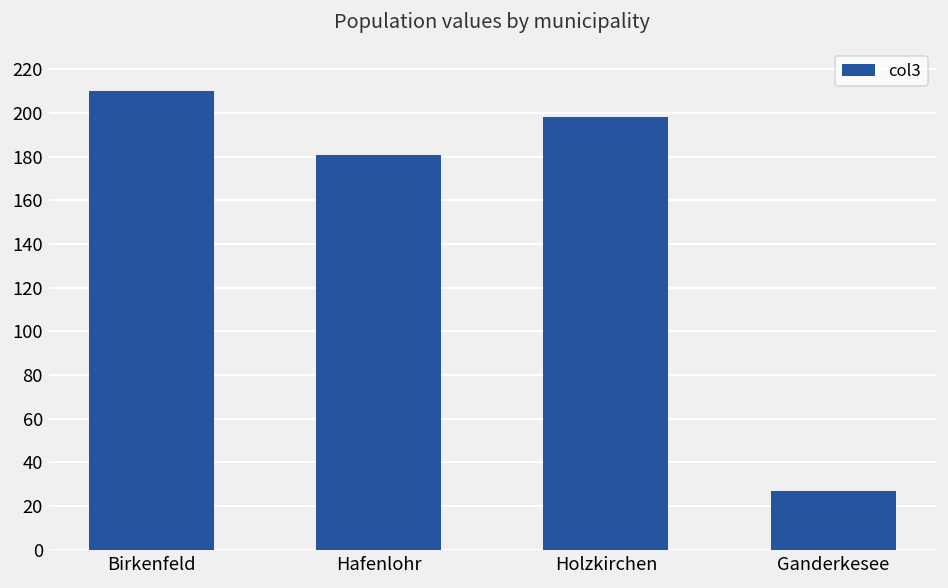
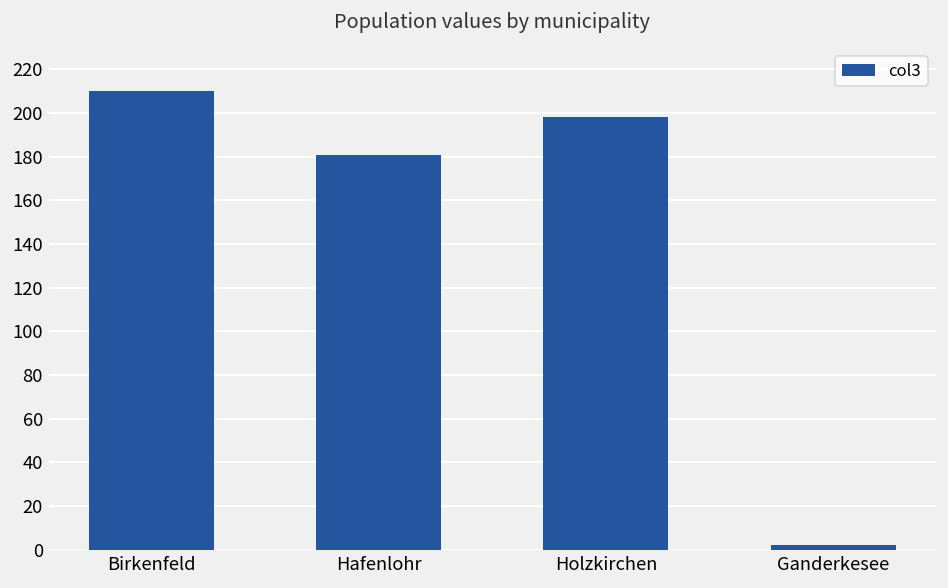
  {
    "Birkenfeld": 210,
    "Hafenlohr": 181,
    "Holzkirchen": 198,
-   "Ganderkesee": 27
+   "Ganderkesee": 2
  }
